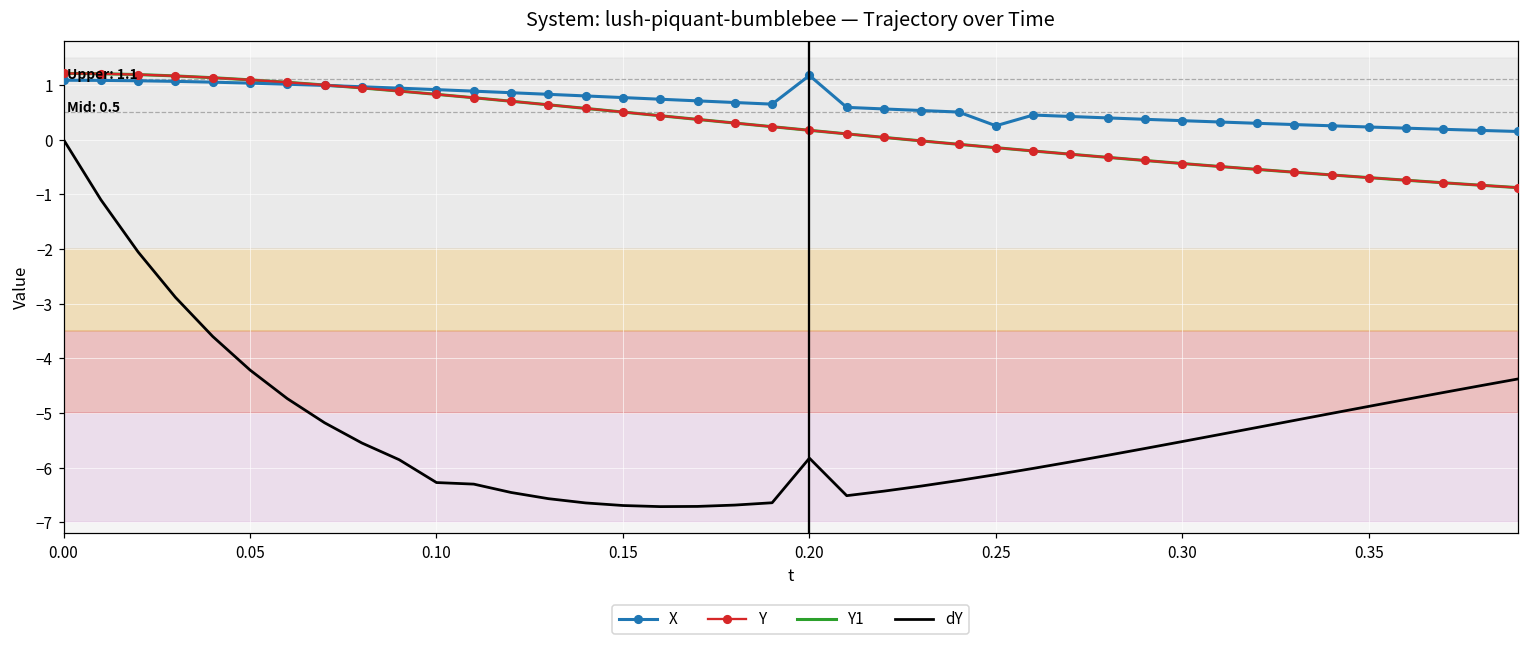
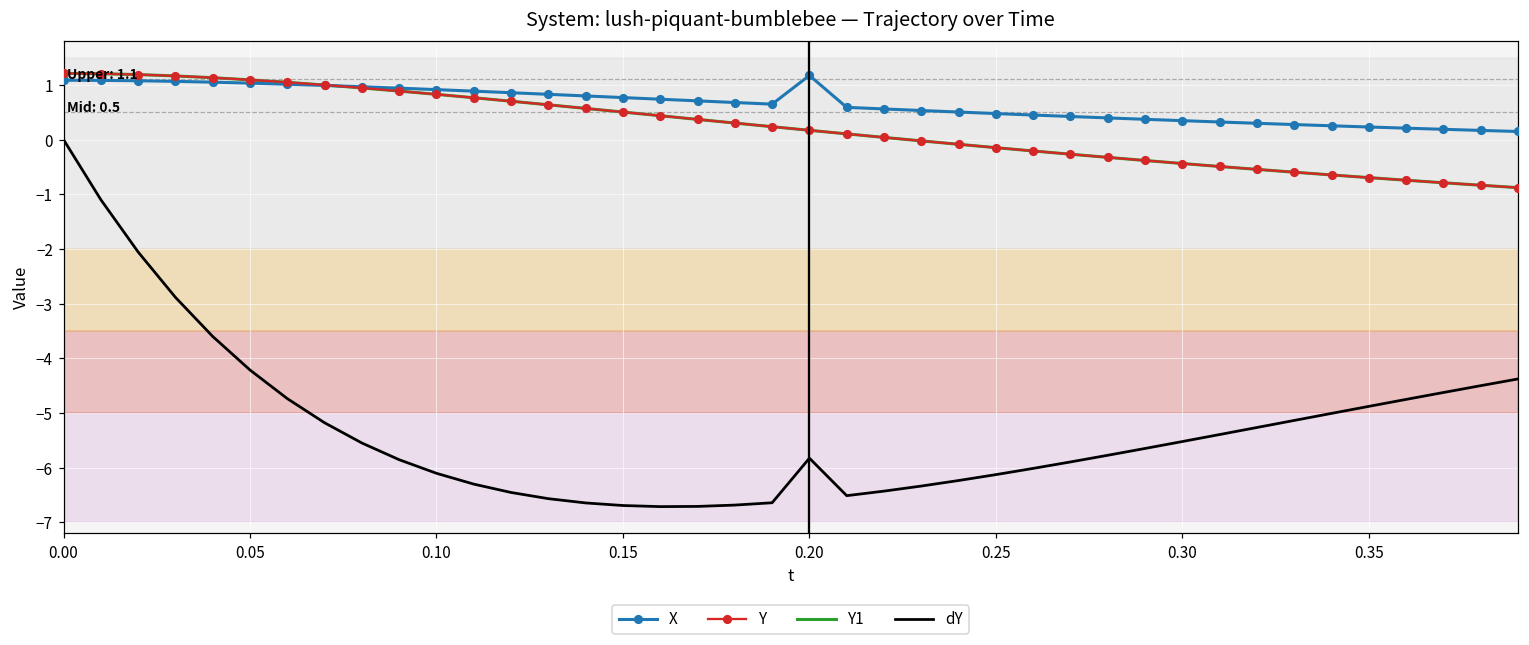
  {
    "X": {
      "0.05": 1.0,
      "0.10": 0.9,
      "0.15": 0.8,
      "0.20": 1.2,
-     "0.25": 0.3,
+     "0.25": 0.5,
      "0.30": 0.3,
      "0.35": 0.2
    },
    "Y1": {
      "0.00": 1.2,
      "0.05": 1.1,
      "0.10": 0.8,
      "0.15": 0.5,
      "0.20": 0.2,
      "0.25": -0.1,
      "0.30": -0.4,
      "0.35": -0.7
    },
    "dY": {
      "0.00": 0.0,
      "0.05": -4.2,
-     "0.10": -6.3,
+     "0.10": -6.1,
      "0.15": -6.7,
      "0.20": -5.8,
      "0.25": -6.1,
      "0.30": -5.5,
      "0.35": -4.9
    }
  }
